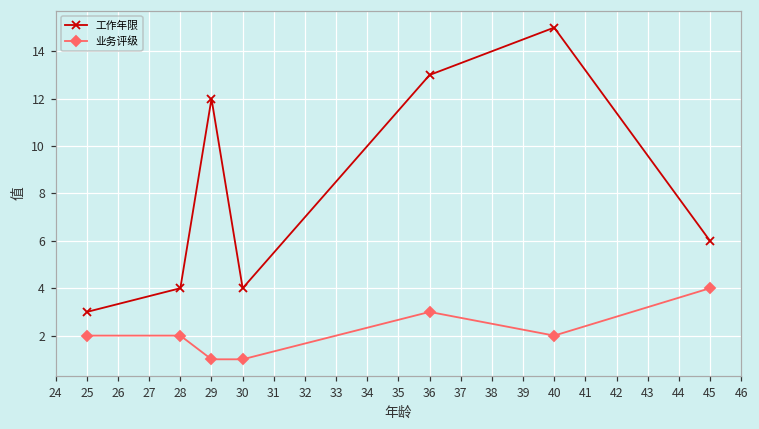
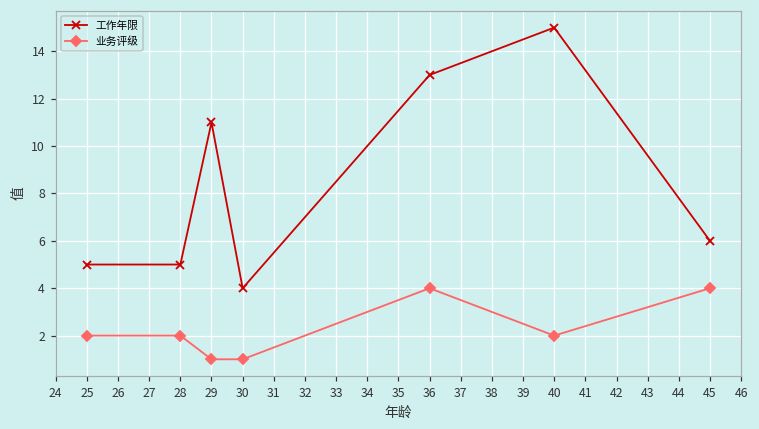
  {
    "工作年限": {
-     "25": 3,
-     "28": 4,
-     "29": 12,
+     "25": 5,
+     "28": 5,
+     "29": 11,
      "30": 4,
      "36": 13,
      "40": 15,
      "45": 6
    },
    "业务评级": {
      "25": 2,
      "28": 2,
      "29": 1,
      "30": 1,
-     "36": 3,
+     "36": 4,
      "40": 2,
      "45": 4
    }
  }
